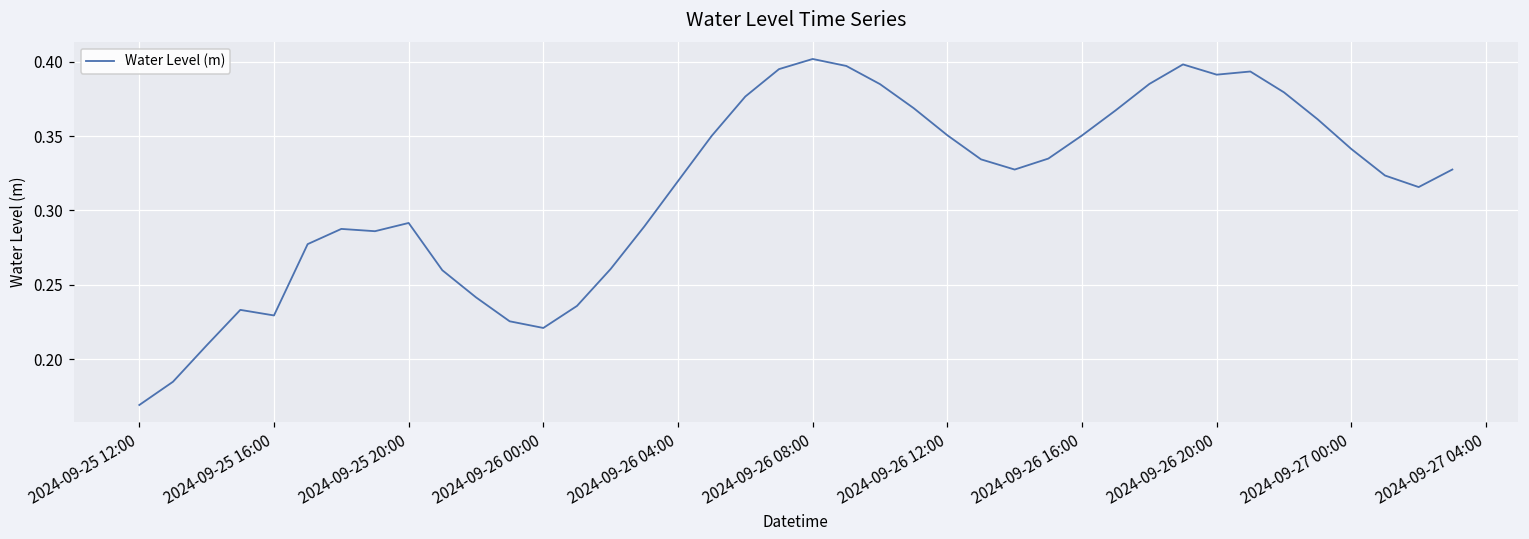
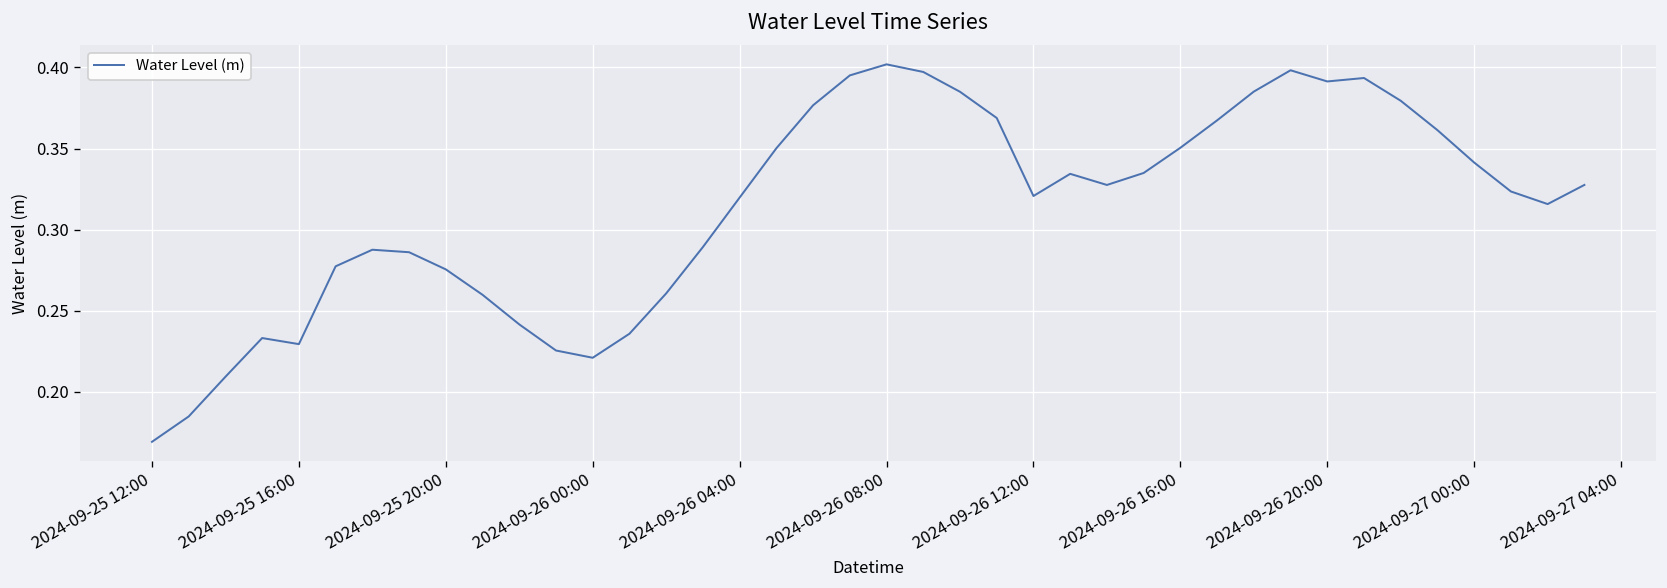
  {
    "2024-09-25 12:00": 0.169,
    "2024-09-25 16:00": 0.229,
-   "2024-09-25 20:00": 0.292,
+   "2024-09-25 20:00": 0.275,
    "2024-09-26 00:00": 0.221,
    "2024-09-26 04:00": 0.320,
    "2024-09-26 08:00": 0.402,
-   "2024-09-26 12:00": 0.351,
+   "2024-09-26 12:00": 0.321,
    "2024-09-26 16:00": 0.350,
    "2024-09-26 20:00": 0.391,
    "2024-09-27 00:00": 0.341
  }
